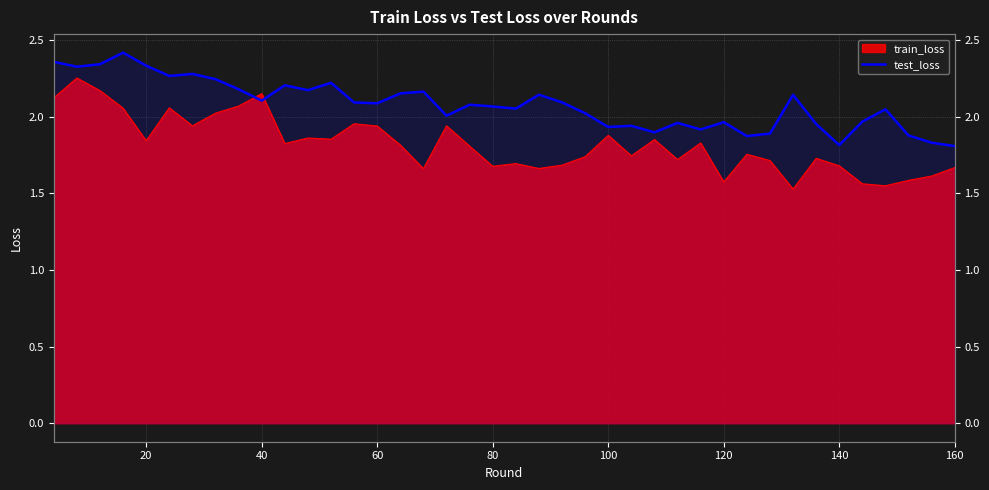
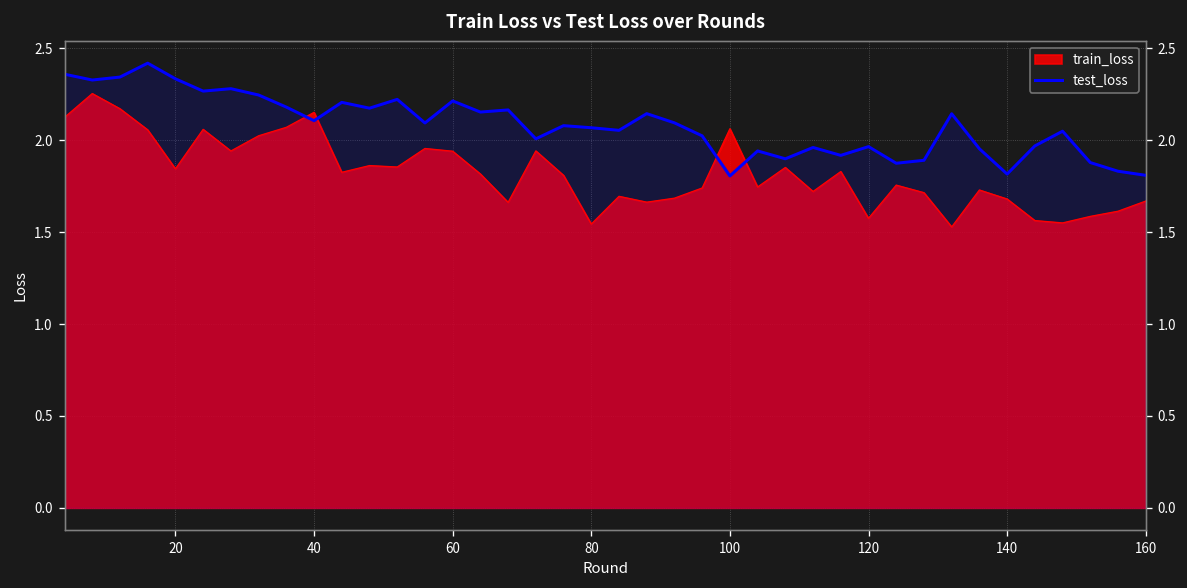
  {
    "train_loss": {
      "20": 1.84,
      "40": 2.15,
      "60": 1.94,
-     "80": 1.68,
-     "100": 1.88,
+     "80": 1.54,
+     "100": 2.06,
      "120": 1.58,
      "140": 1.68,
      "160": 1.67
    },
    "test_loss": {
      "20": 2.33,
      "40": 2.11,
-     "60": 2.09,
+     "60": 2.21,
      "80": 2.07,
-     "100": 1.93,
+     "100": 1.81,
      "120": 1.97,
      "140": 1.82,
      "160": 1.81
    }
  }
